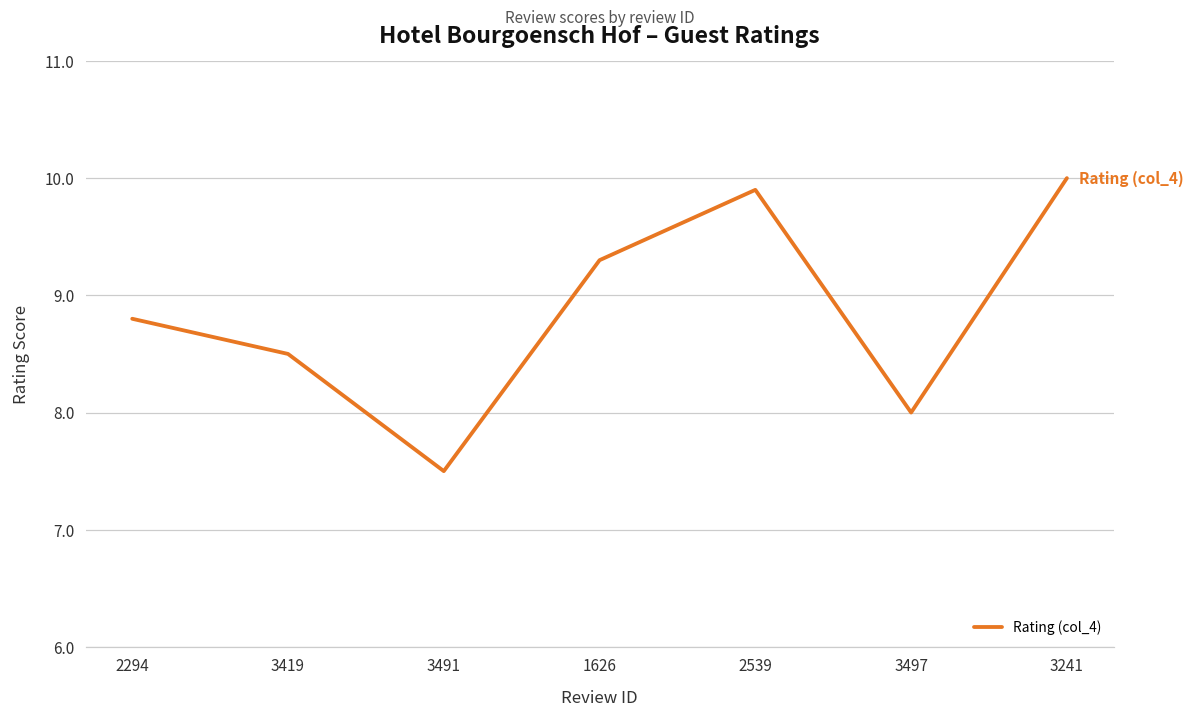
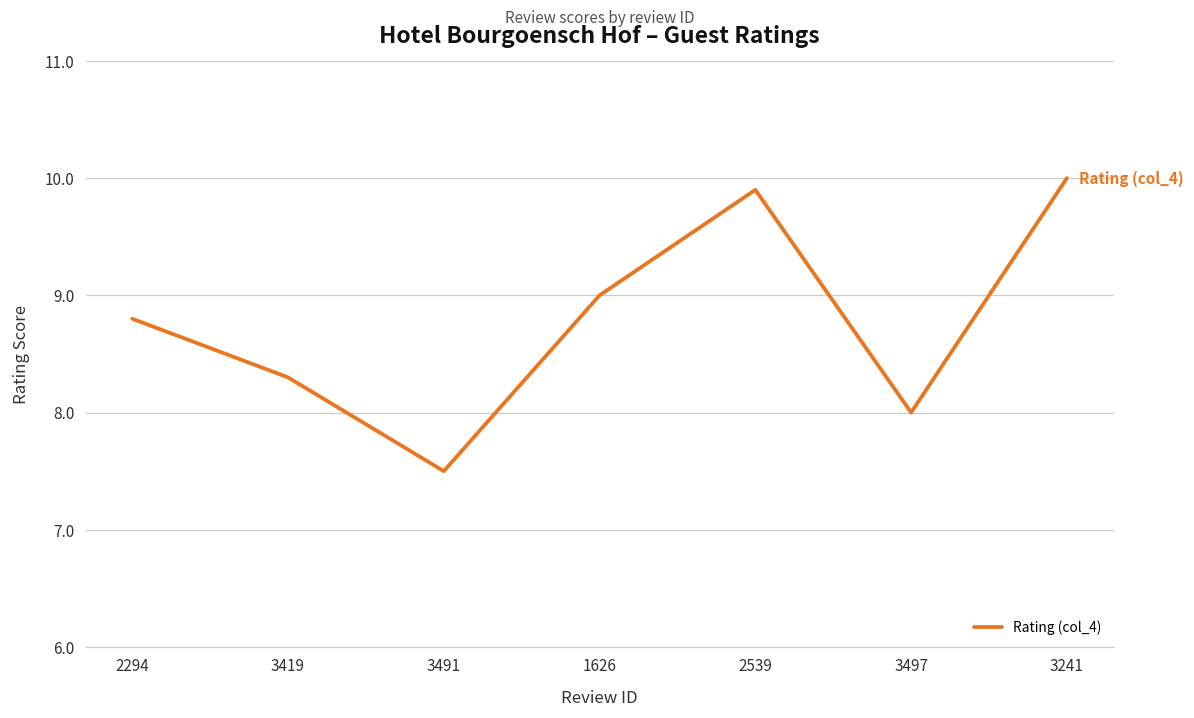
  {
    "2294": 8.8,
-   "3419": 8.5,
+   "3419": 8.3,
    "3491": 7.5,
-   "1626": 9.3,
+   "1626": 9.0,
    "2539": 9.9,
    "3497": 8.0
  }
